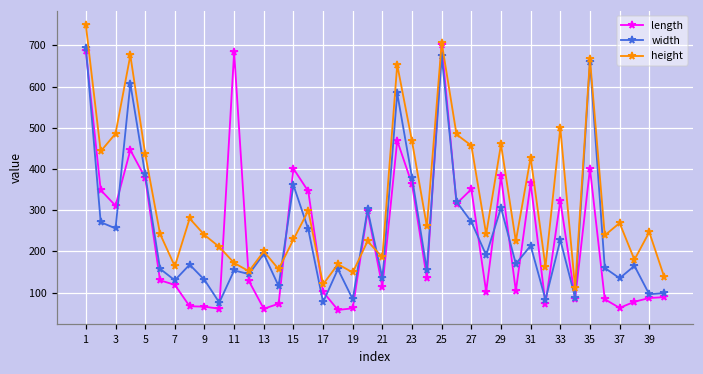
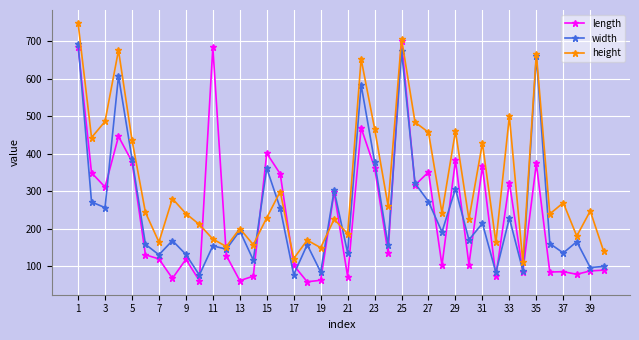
  {
    "length": {
      "1": 690,
      "3": 310,
      "5": 380,
      "7": 120,
-     "9": 70,
+     "9": 120,
      "11": 680,
      "13": 60,
      "15": 400,
      "17": 100,
      "19": 60,
-     "21": 110,
+     "21": 70,
      "23": 360,
      "25": 700,
      "27": 350,
      "29": 380,
      "31": 370,
      "33": 320,
-     "35": 400,
-     "37": 60,
+     "35": 370,
+     "37": 90,
      "39": 90
    },
    "width": {
      "1": 690,
      "3": 260,
      "5": 390,
      "7": 130,
      "9": 130,
      "11": 150,
      "15": 360,
      "17": 80,
      "19": 80,
      "21": 140,
      "23": 380,
      "25": 670,
      "27": 270,
      "29": 310,
      "31": 210,
      "33": 230,
      "35": 660,
      "37": 140,
      "39": 100
    },
    "height": {
      "1": 750,
      "3": 490,
      "5": 440,
      "7": 160,
      "9": 240,
      "11": 170,
      "15": 230,
      "17": 120,
      "19": 150,
      "21": 190,
      "23": 470,
      "25": 710,
      "27": 460,
      "29": 460,
      "31": 430,
      "33": 500,
      "35": 670,
      "37": 270,
      "39": 250
    }
  }
